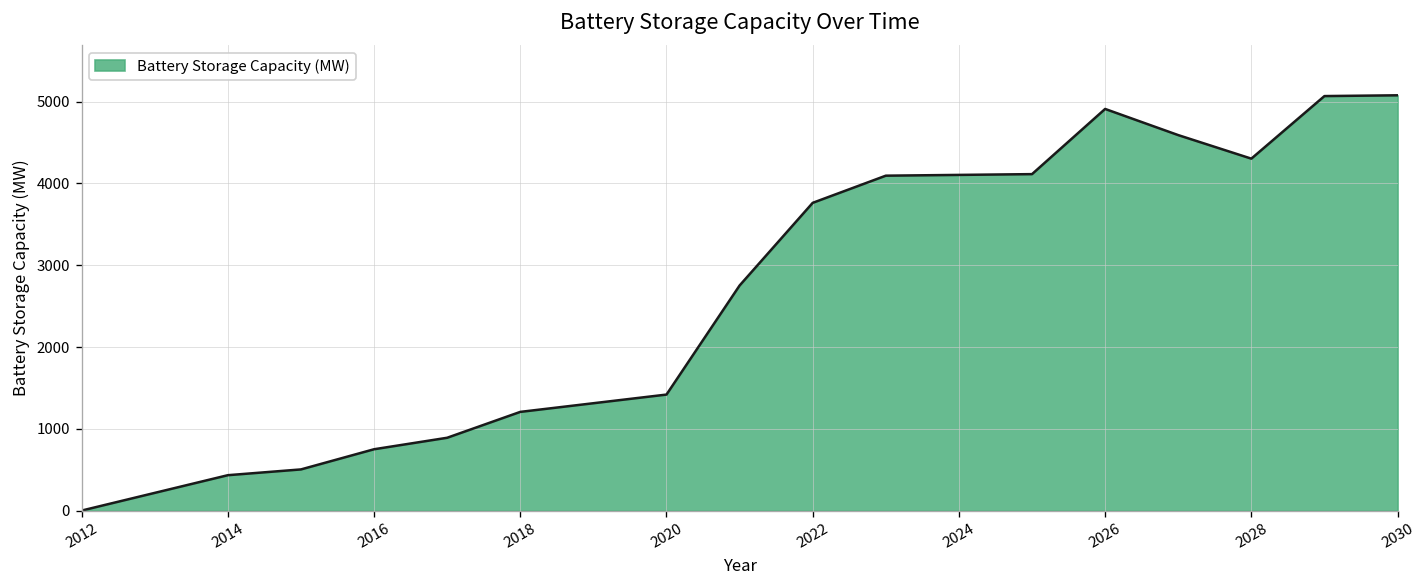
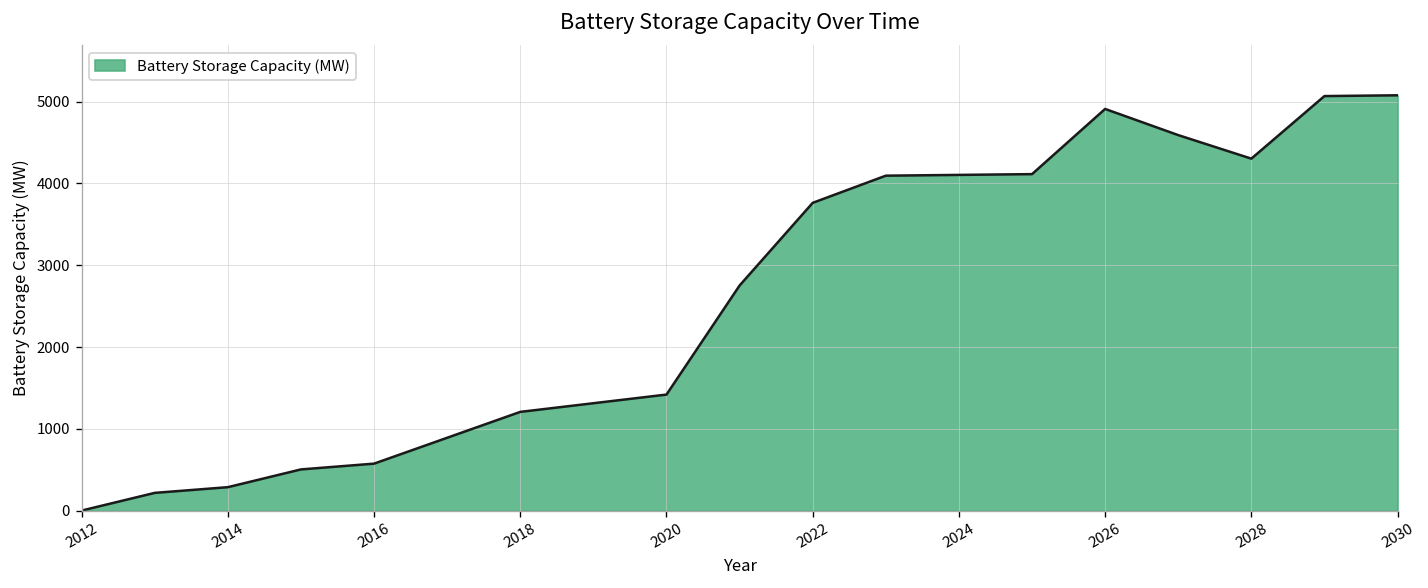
  {
    "2012": 0,
-   "2014": 400,
-   "2016": 700,
+   "2014": 300,
+   "2016": 600,
    "2018": 1200,
    "2020": 1400,
    "2022": 3800,
    "2024": 4100,
    "2026": 4900,
    "2028": 4300,
    "2030": 5100
  }
